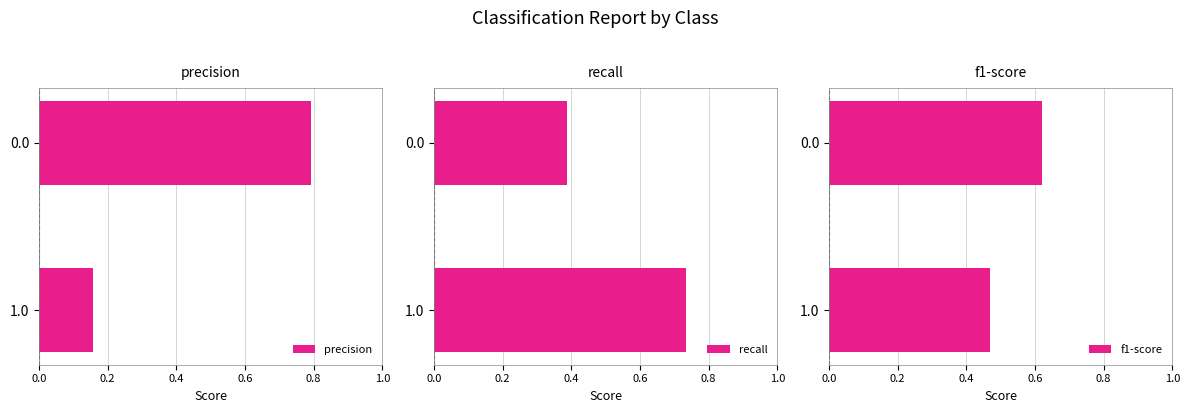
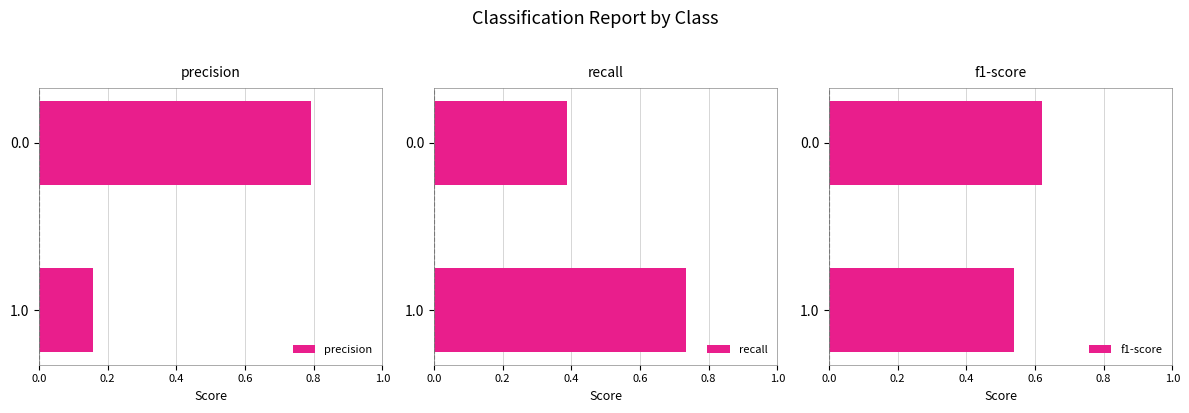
  {
    "precision": {
      "0.0": 0.79,
      "1.0": 0.16
    },
    "recall": {
      "0.0": 0.39,
      "1.0": 0.73
    },
    "f1-score": {
      "0.0": 0.62,
-     "1.0": 0.47
+     "1.0": 0.54
    }
  }
